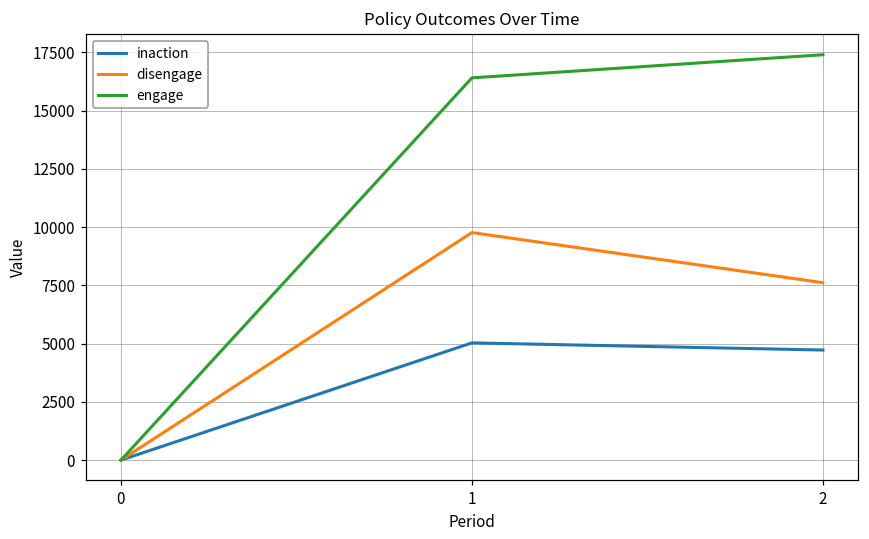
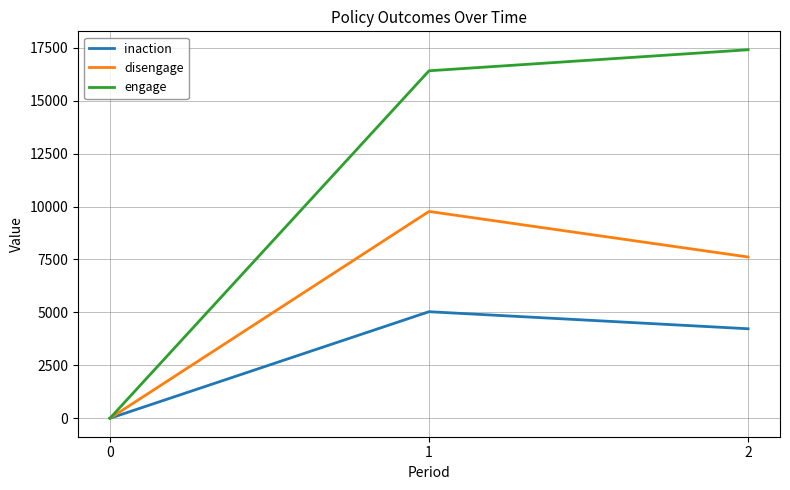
  {
    "inaction": {
      "1": 5000,
-     "2": 4700
+     "2": 4200
    },
    "disengage": {
      "1": 9800,
      "2": 7600
    },
    "engage": {
      "1": 16400,
      "2": 17400
    }
  }
